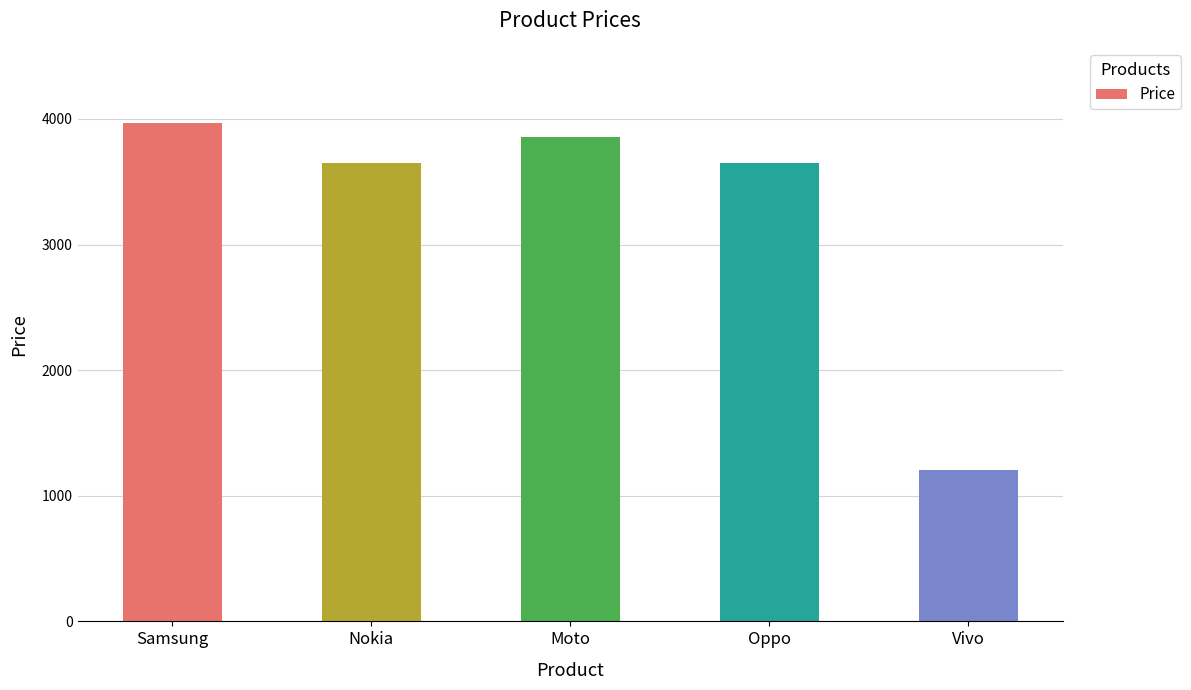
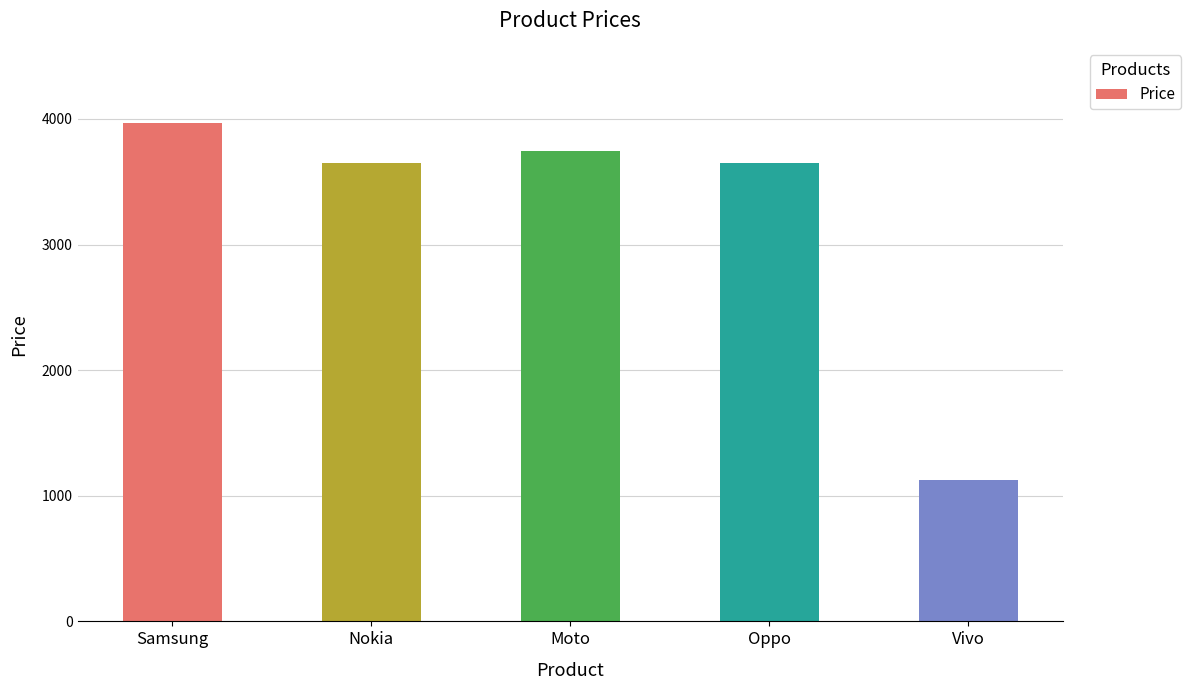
  {
    "Samsung": 3970,
    "Nokia": 3650,
-   "Moto": 3850,
+   "Moto": 3740,
    "Oppo": 3650,
-   "Vivo": 1210
+   "Vivo": 1120
  }
